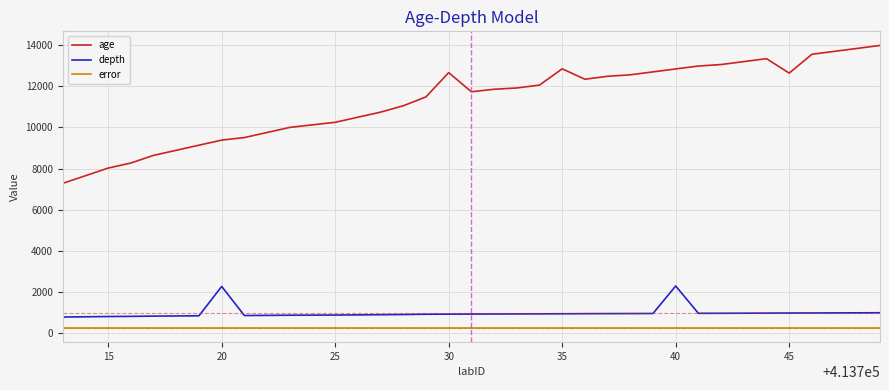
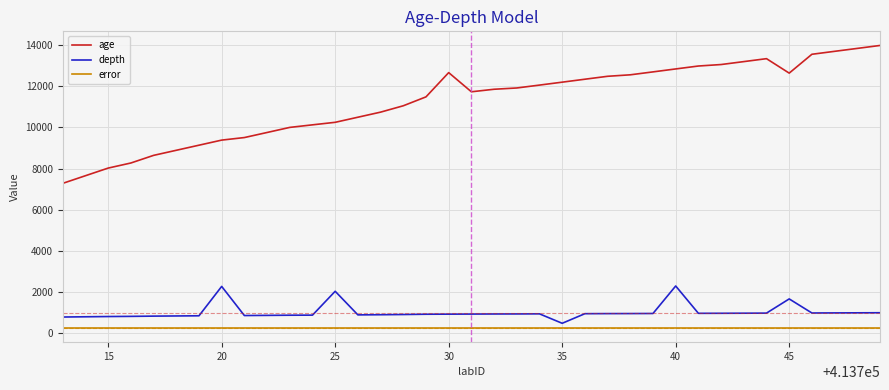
  {
    "age": {
      "15": 8000,
      "20": 9400,
      "25": 10300,
      "30": 12700,
-     "35": 12800,
+     "35": 12200,
      "40": 12800,
      "45": 12600
    },
    "depth": {
      "15": 800,
      "20": 2300,
-     "25": 900,
+     "25": 2000,
      "30": 900,
-     "35": 1000,
+     "35": 500,
      "40": 2300,
-     "45": 1000
+     "45": 1700
    },
    "error": {
      "15": 300,
      "20": 300,
      "25": 300,
      "30": 300,
      "35": 300,
      "40": 300,
      "45": 300
    }
  }
